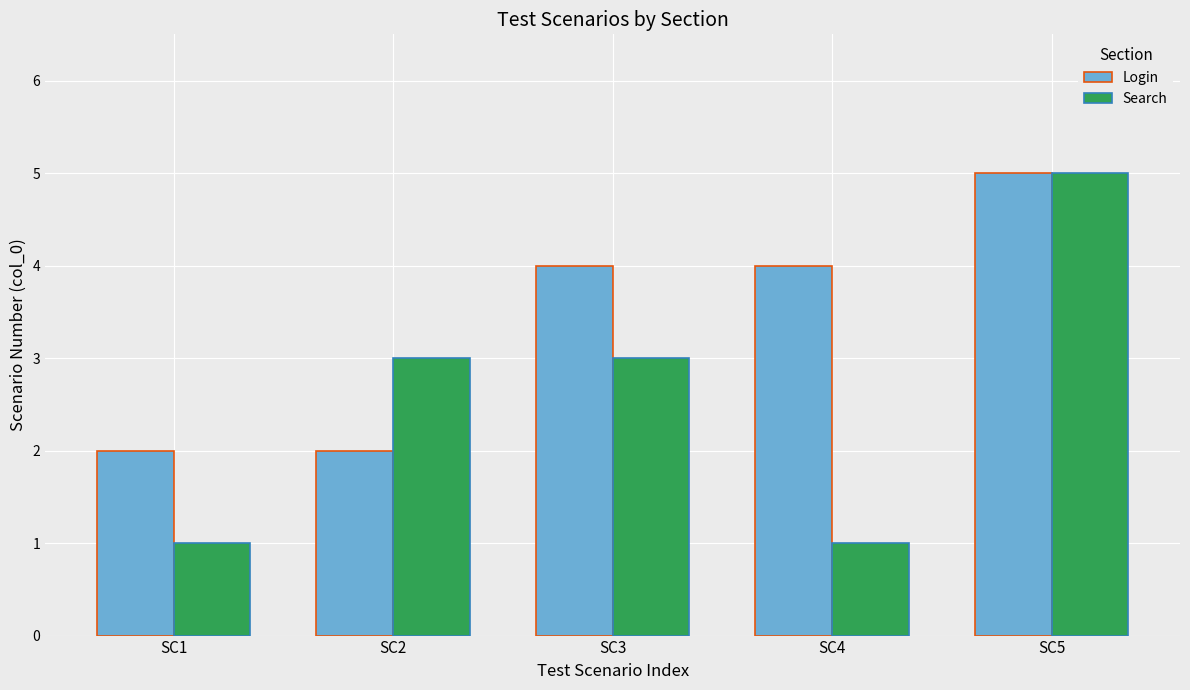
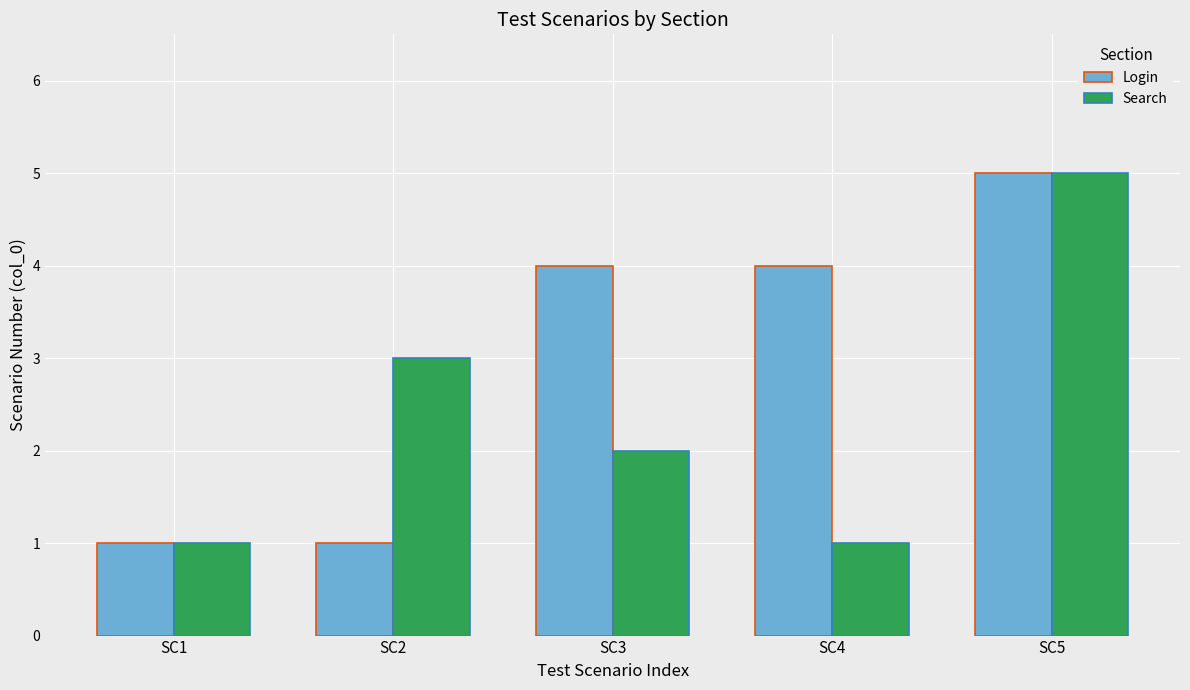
  {
    "Login": {
-     "SC1": 2,
-     "SC2": 2,
+     "SC1": 1,
+     "SC2": 1,
      "SC3": 4,
      "SC4": 4,
      "SC5": 5
    },
    "Search": {
      "SC1": 1,
      "SC2": 3,
-     "SC3": 3,
+     "SC3": 2,
      "SC4": 1,
      "SC5": 5
    }
  }
